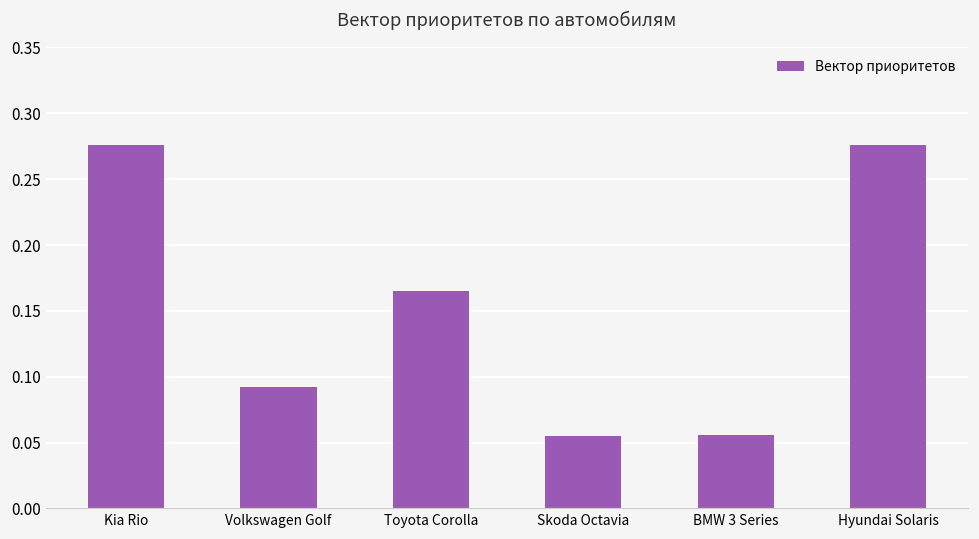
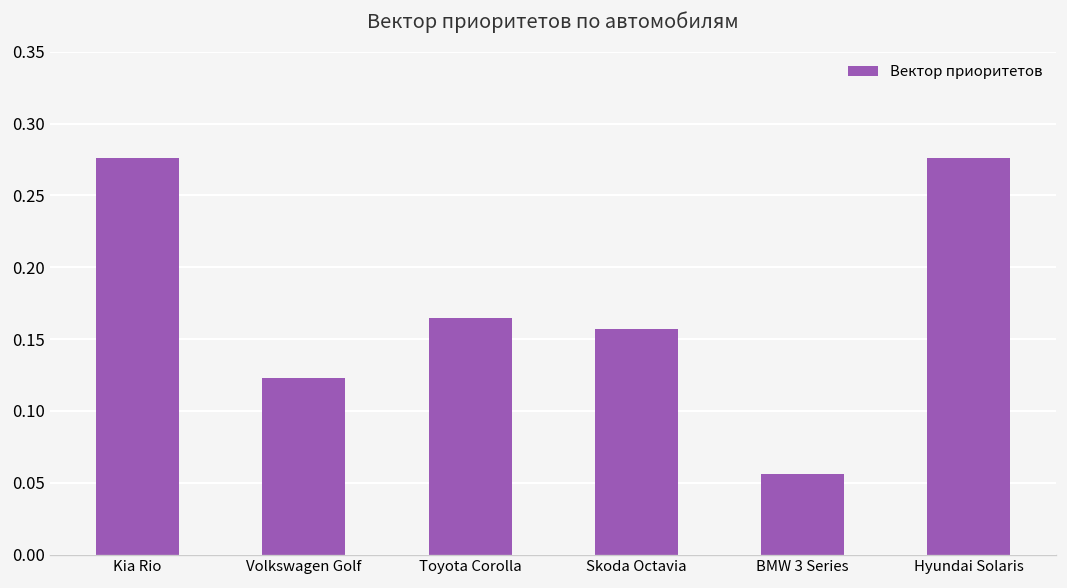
  {
    "Kia Rio": 0.276,
-   "Volkswagen Golf": 0.092,
+   "Volkswagen Golf": 0.123,
    "Toyota Corolla": 0.165,
-   "Skoda Octavia": 0.055,
+   "Skoda Octavia": 0.157,
    "BMW 3 Series": 0.056,
    "Hyundai Solaris": 0.276
  }
